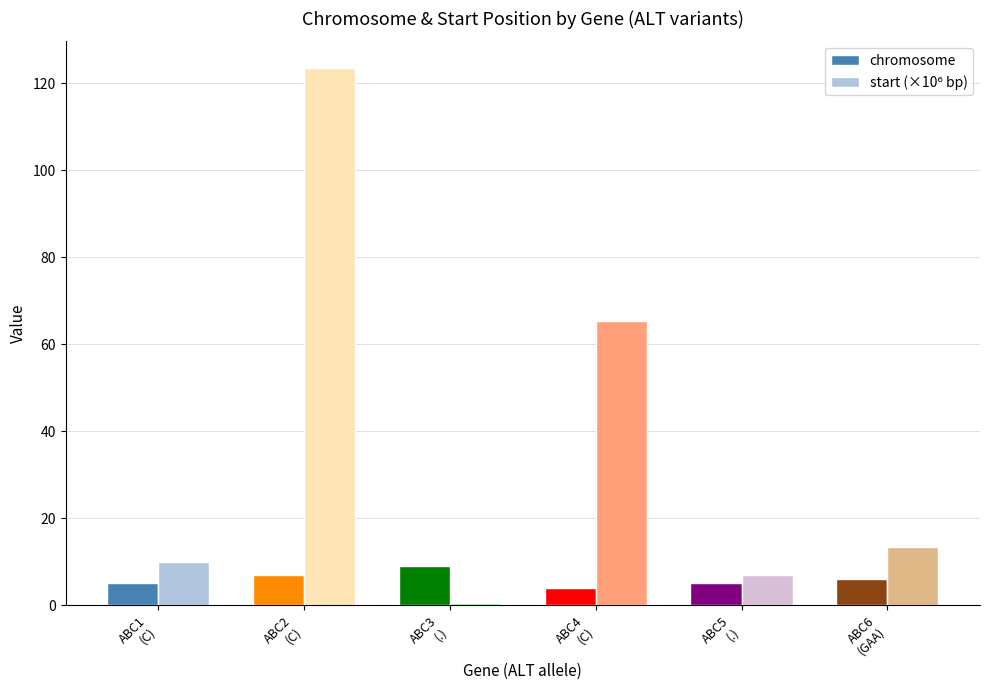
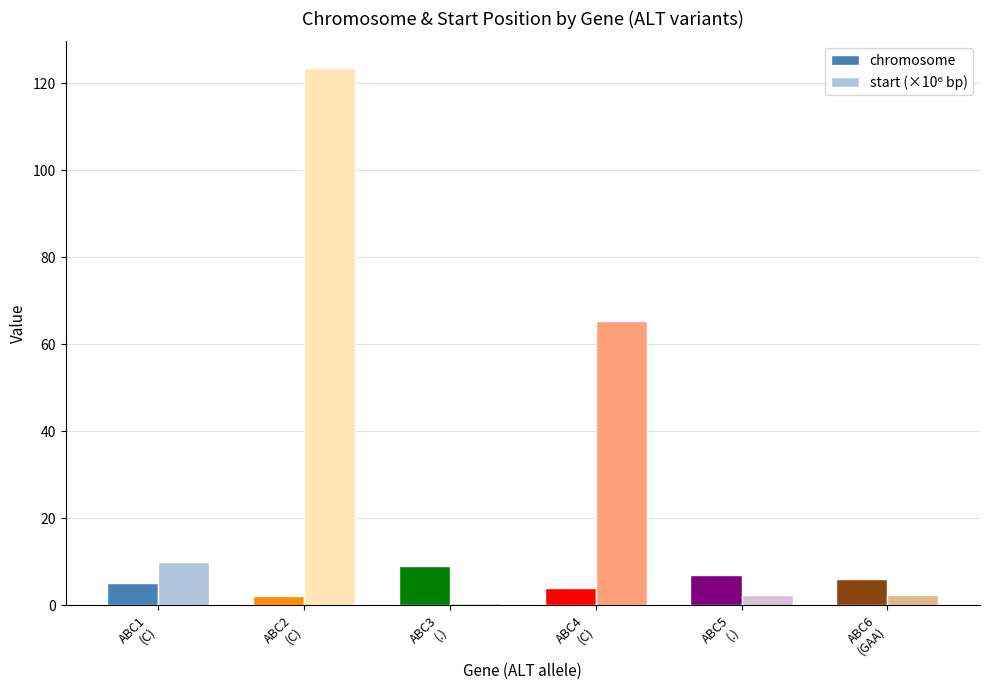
  {
    "chromosome": {
      "ABC1 (C)": 5,
-     "ABC2 (C)": 7,
+     "ABC2 (C)": 2,
      "ABC3 (.)": 9,
      "ABC4 (C)": 4,
-     "ABC5 (.)": 5,
+     "ABC5 (.)": 7,
      "ABC6 (GAA)": 6
    },
    "start (×10⁶ bp)": {
      "ABC1 (C)": 10,
      "ABC2 (C)": 123,
      "ABC4 (C)": 65,
-     "ABC5 (.)": 7,
-     "ABC6 (GAA)": 13
+     "ABC5 (.)": 2,
+     "ABC6 (GAA)": 2
    }
  }
